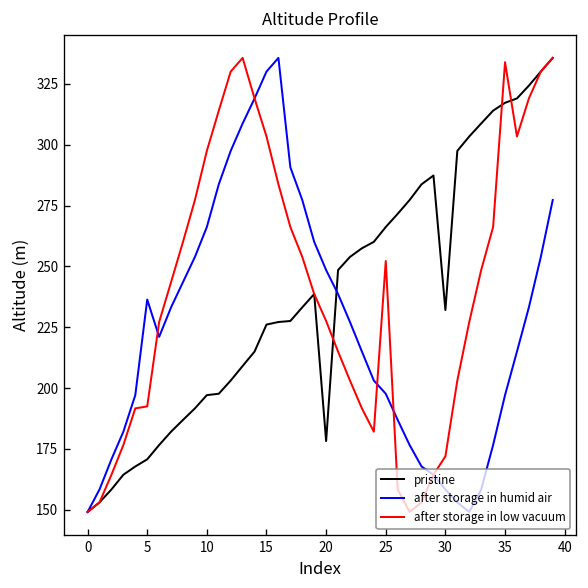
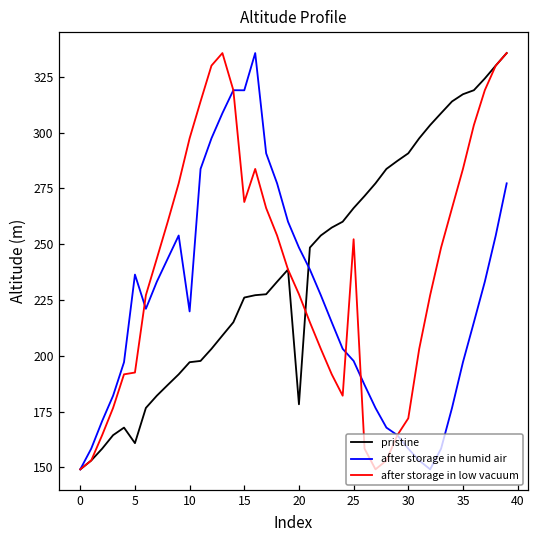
  {
    "pristine": {
-     "5": 171,
+     "5": 161,
      "10": 197,
      "15": 226,
      "20": 178,
      "25": 266,
-     "30": 232,
+     "30": 291,
      "35": 317
    },
    "after storage in humid air": {
      "5": 236,
-     "10": 266,
-     "15": 330,
+     "10": 220,
+     "15": 319,
      "20": 249,
      "25": 198,
      "35": 197
    },
    "after storage in low vacuum": {
      "5": 193,
      "10": 297,
-     "15": 303,
+     "15": 269,
      "20": 228,
      "25": 252,
      "30": 172,
-     "35": 334
+     "35": 284
    }
  }
